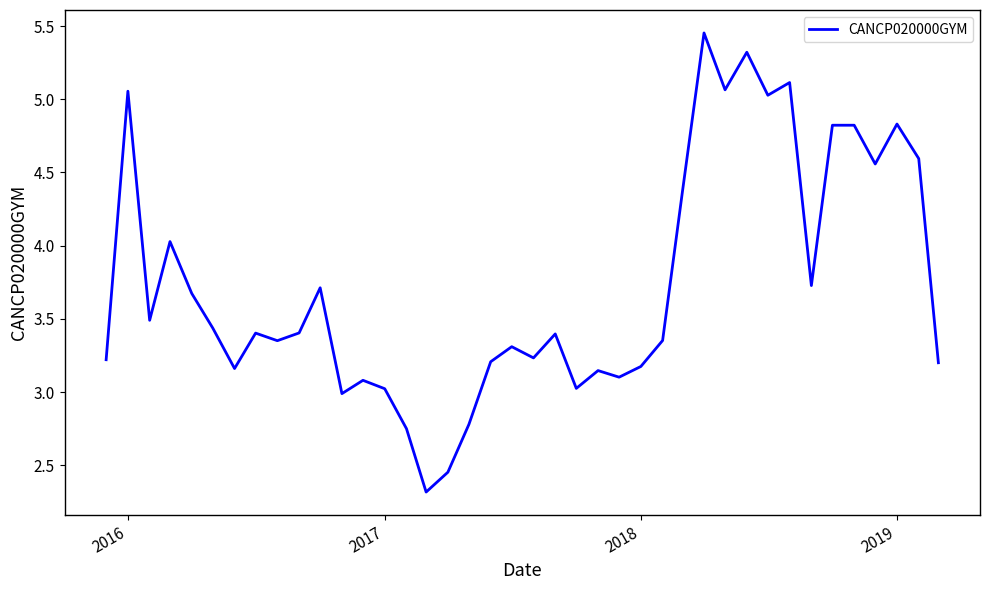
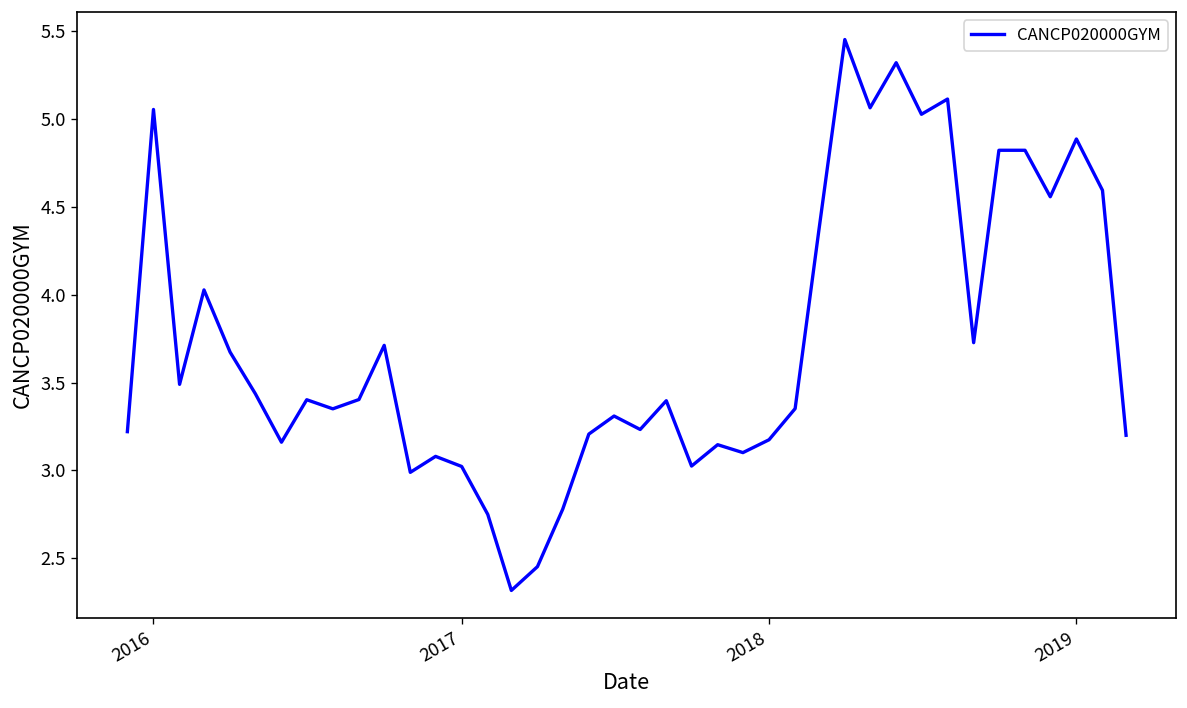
  {
    "2016": 5.05,
    "2017": 3.02,
    "2018": 3.17,
-   "2019": 4.83
+   "2019": 4.89
  }
